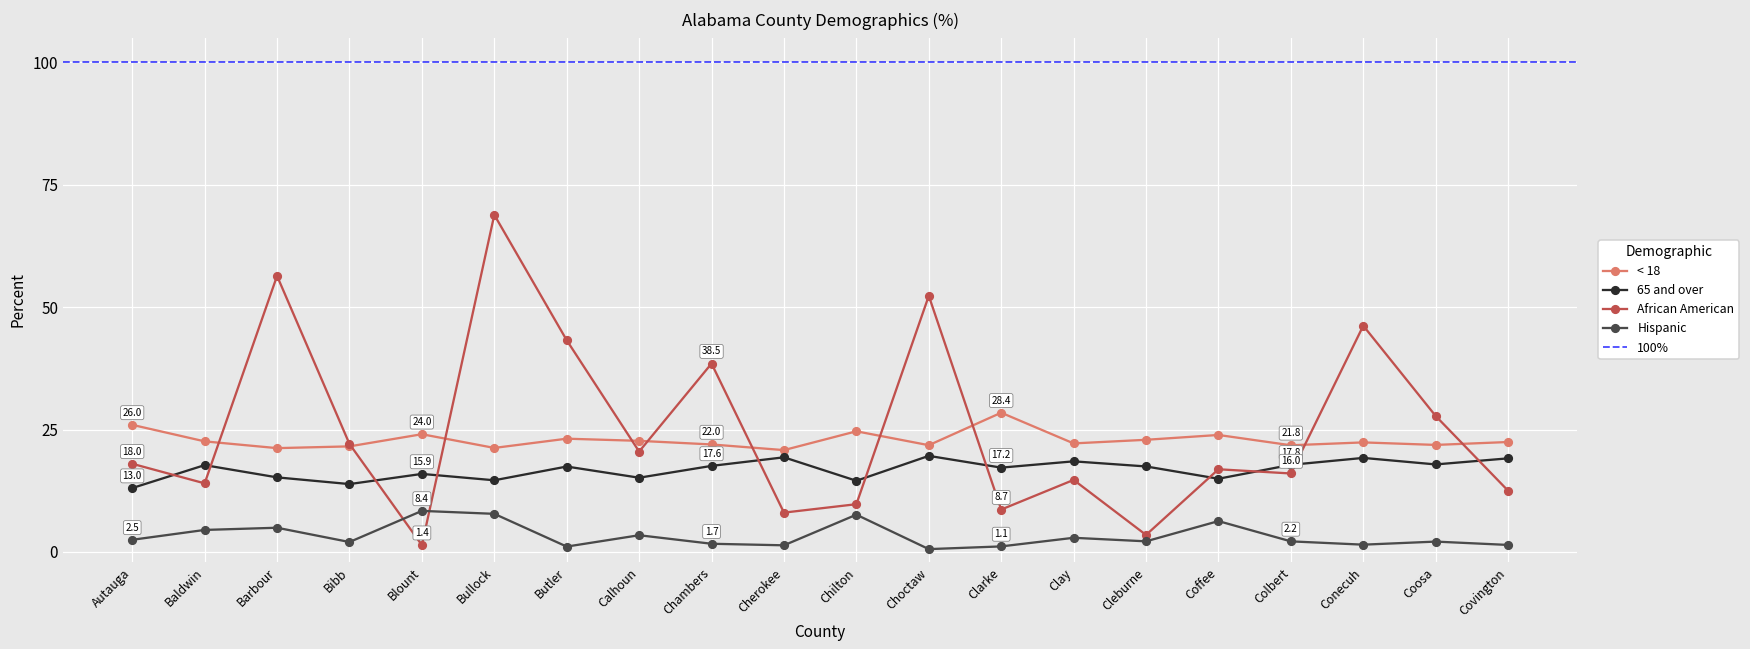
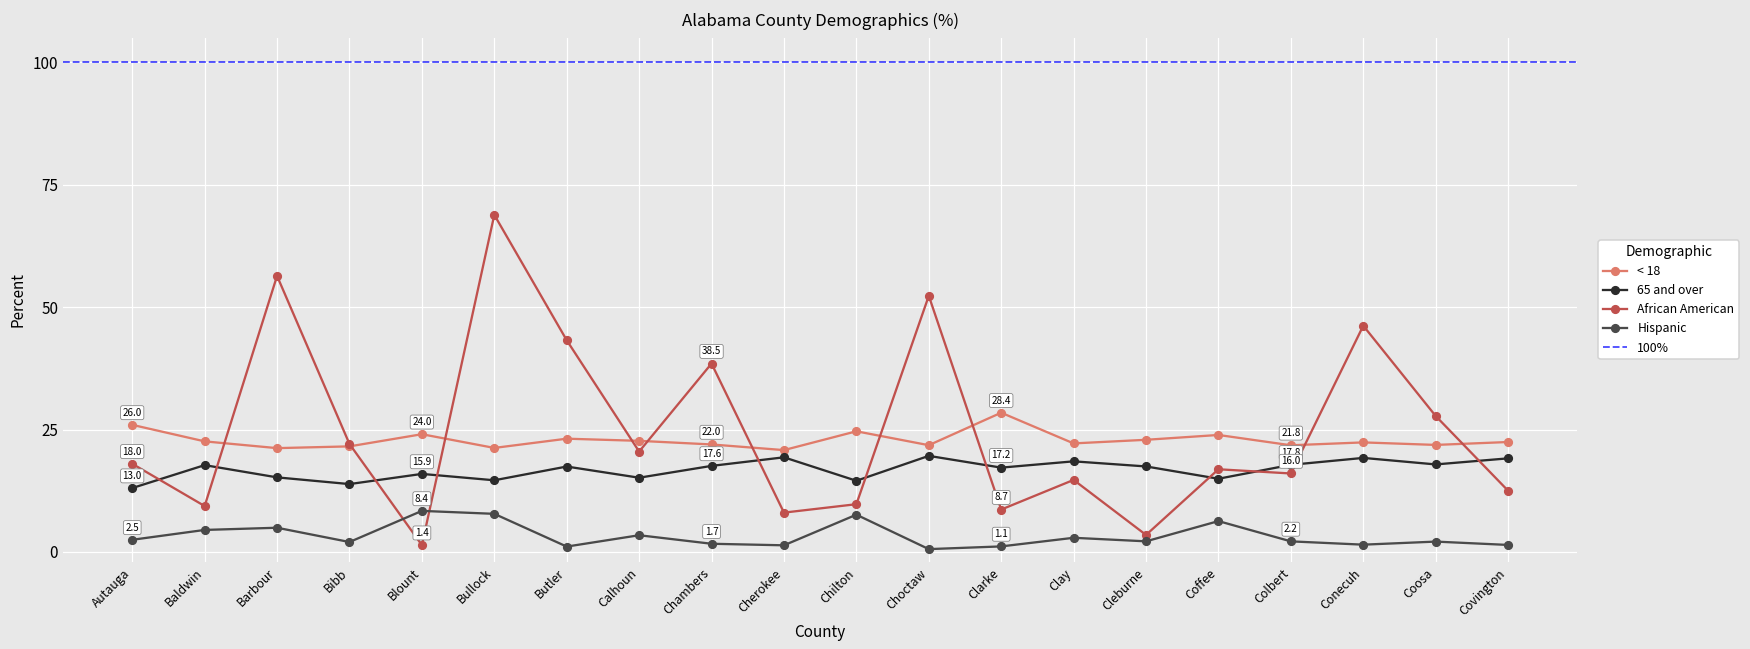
  {
    "< 18": {
      "Baldwin": 23,
      "Barbour": 21,
      "Bullock": 21,
      "Butler": 23,
      "Calhoun": 23,
      "Cherokee": 21,
      "Chilton": 25,
      "Choctaw": 22,
      "Clay": 22,
      "Cleburne": 23,
      "Coffee": 24,
      "Conecuh": 22,
      "Coosa": 22,
      "Covington": 22
    },
    "African American": {
-     "Baldwin": 14,
+     "Baldwin": 9,
      "Barbour": 56,
      "Bullock": 69,
      "Butler": 43,
      "Calhoun": 21,
      "Cherokee": 8,
      "Chilton": 10,
      "Choctaw": 52,
      "Clay": 15,
      "Cleburne": 3,
      "Coffee": 17,
      "Conecuh": 46,
      "Coosa": 28,
      "Covington": 13
    }
  }
